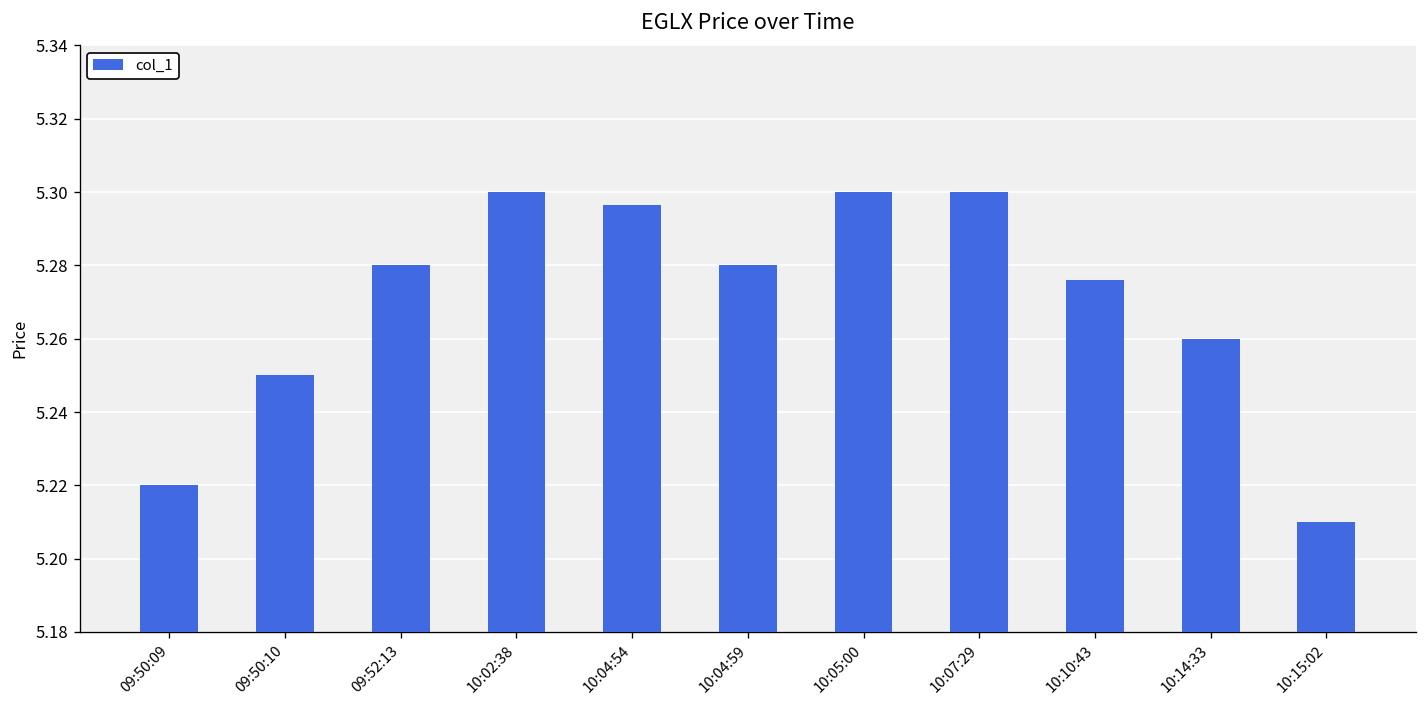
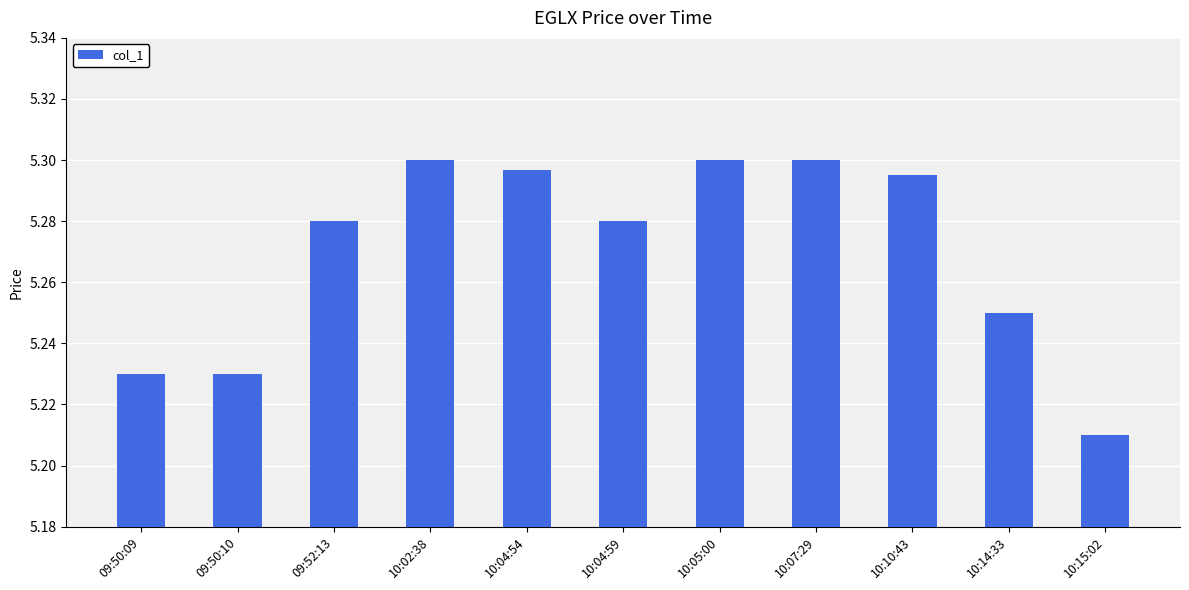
  {
-   "09:50:09": 5.22,
-   "09:50:10": 5.25,
+   "09:50:09": 5.23,
+   "09:50:10": 5.23,
    "09:52:13": 5.280,
    "10:02:38": 5.300,
    "10:04:54": 5.297,
    "10:04:59": 5.280,
    "10:05:00": 5.300,
    "10:07:29": 5.300,
-   "10:10:43": 5.276,
-   "10:14:33": 5.26,
+   "10:10:43": 5.295,
+   "10:14:33": 5.25,
    "10:15:02": 5.210
  }
